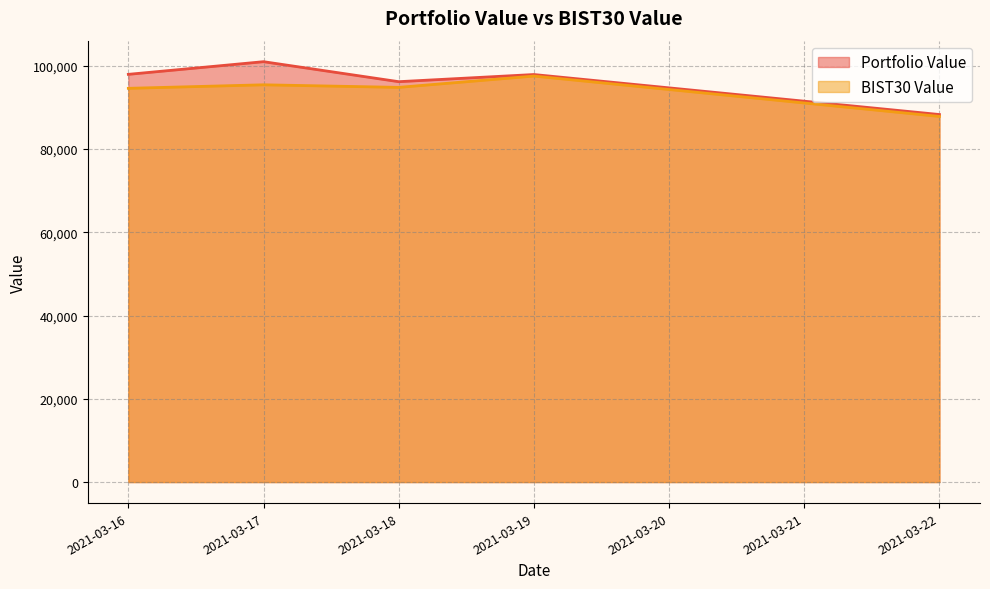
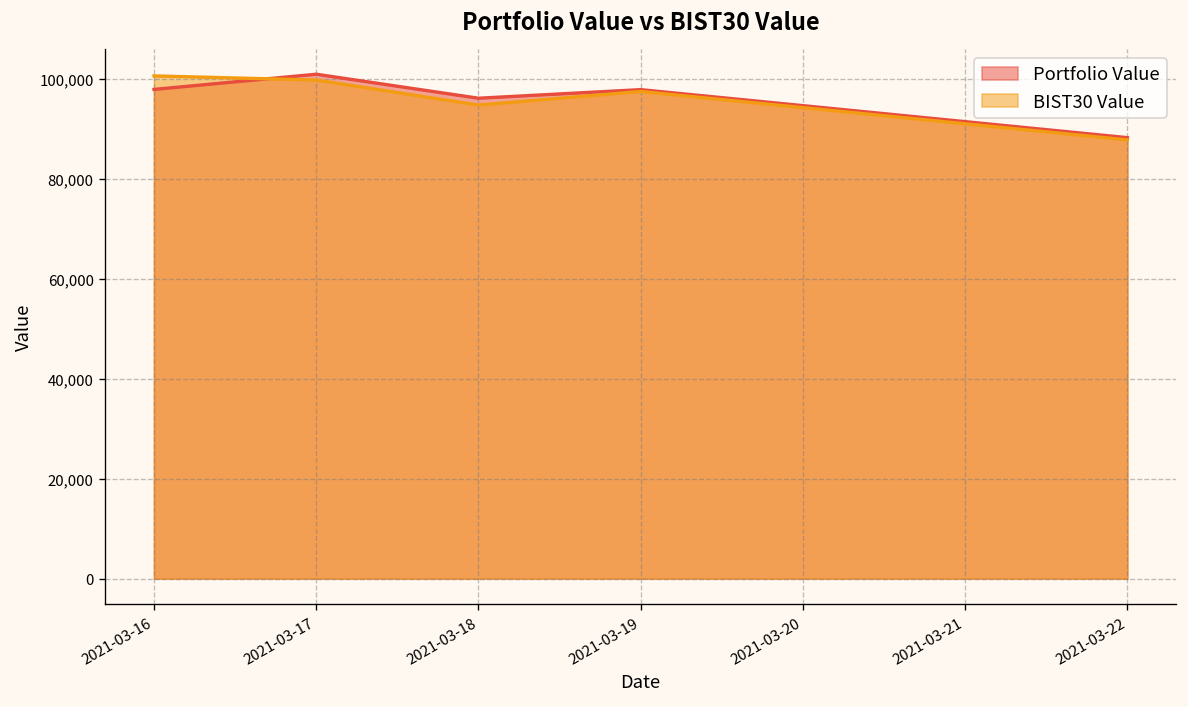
  {
    "Portfolio Value": {
      "2021-03-16": "98,000",
      "2021-03-17": "101,000",
      "2021-03-18": "96,000"
    },
    "BIST30 Value": {
-     "2021-03-16": "95,000",
-     "2021-03-17": "95,000",
+     "2021-03-16": "101,000",
+     "2021-03-17": "100,000",
      "2021-03-18": "95,000"
    }
  }
